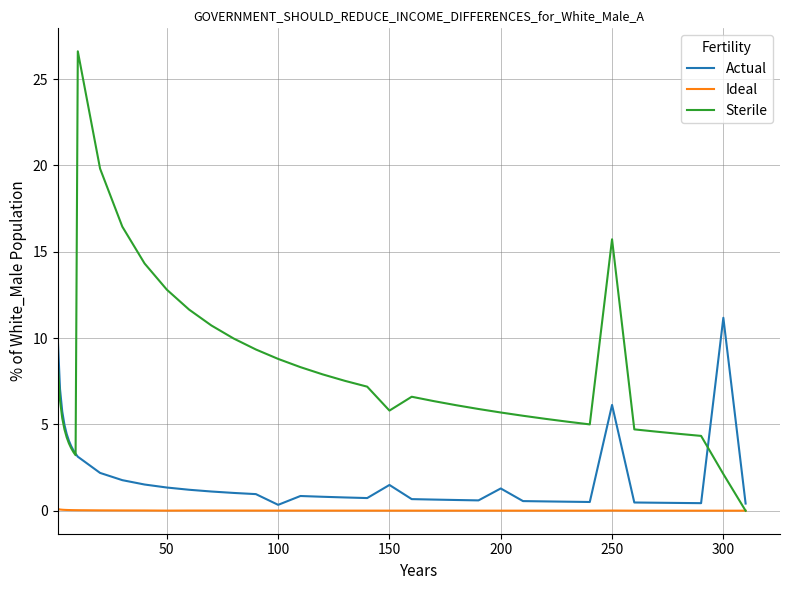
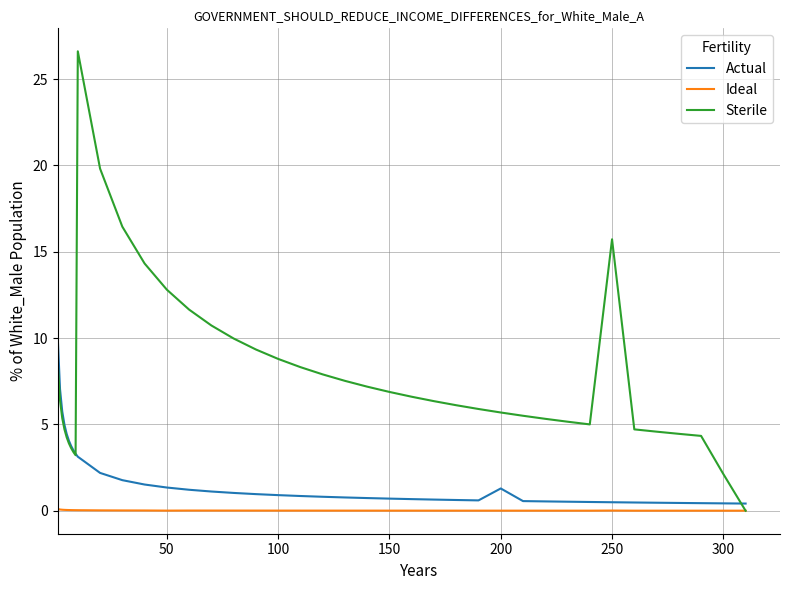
  {
    "Actual": {
      "50": 1.3,
-     "100": 0.3,
-     "150": 1.5,
+     "100": 0.9,
+     "150": 0.7,
      "200": 1.3,
-     "250": 6.1,
-     "300": 11.2
+     "250": 0.5,
+     "300": 0.4
    },
    "Ideal": {
      "50": 0.0,
      "100": 0.0,
      "150": 0.0,
      "200": 0.0,
      "250": 0.0,
      "300": 0.0
    },
    "Sterile": {
      "50": 12.8,
      "100": 8.8,
-     "150": 5.8,
+     "150": 6.9,
      "200": 5.7,
      "250": 15.7,
      "300": 2.1
    }
  }
